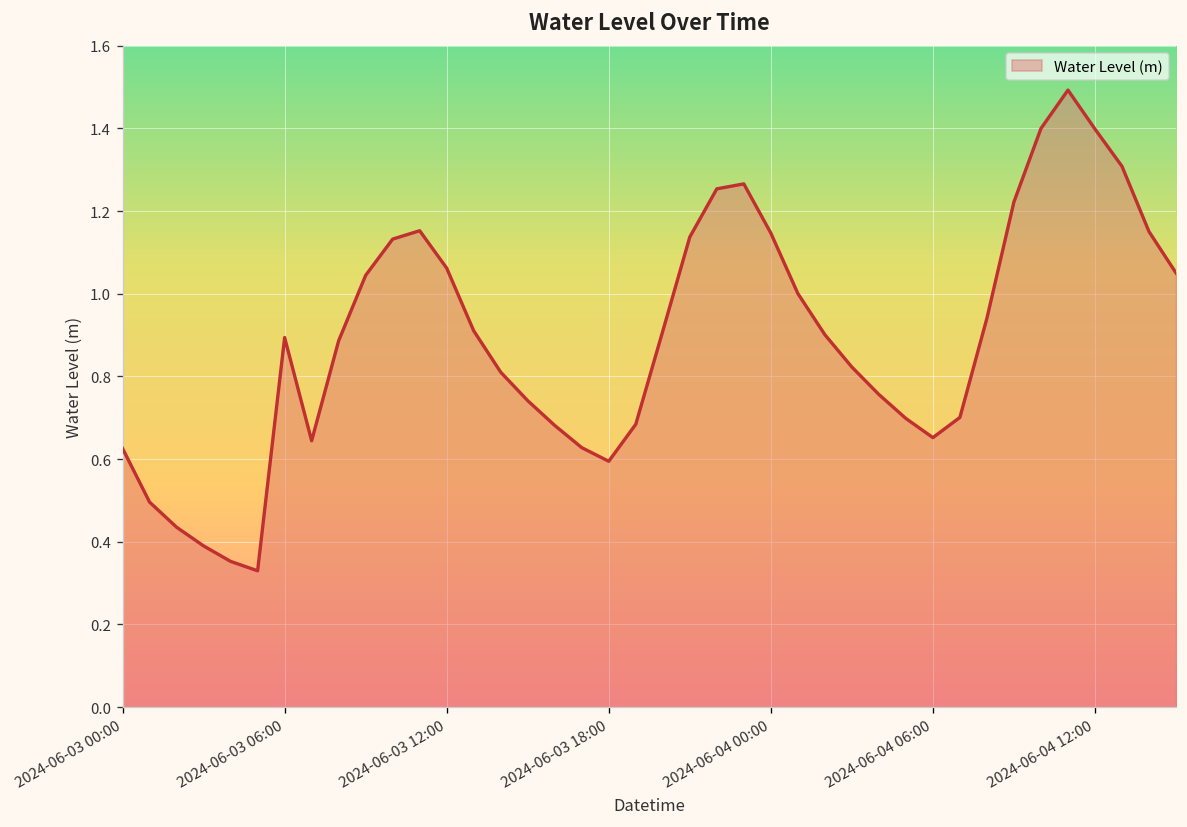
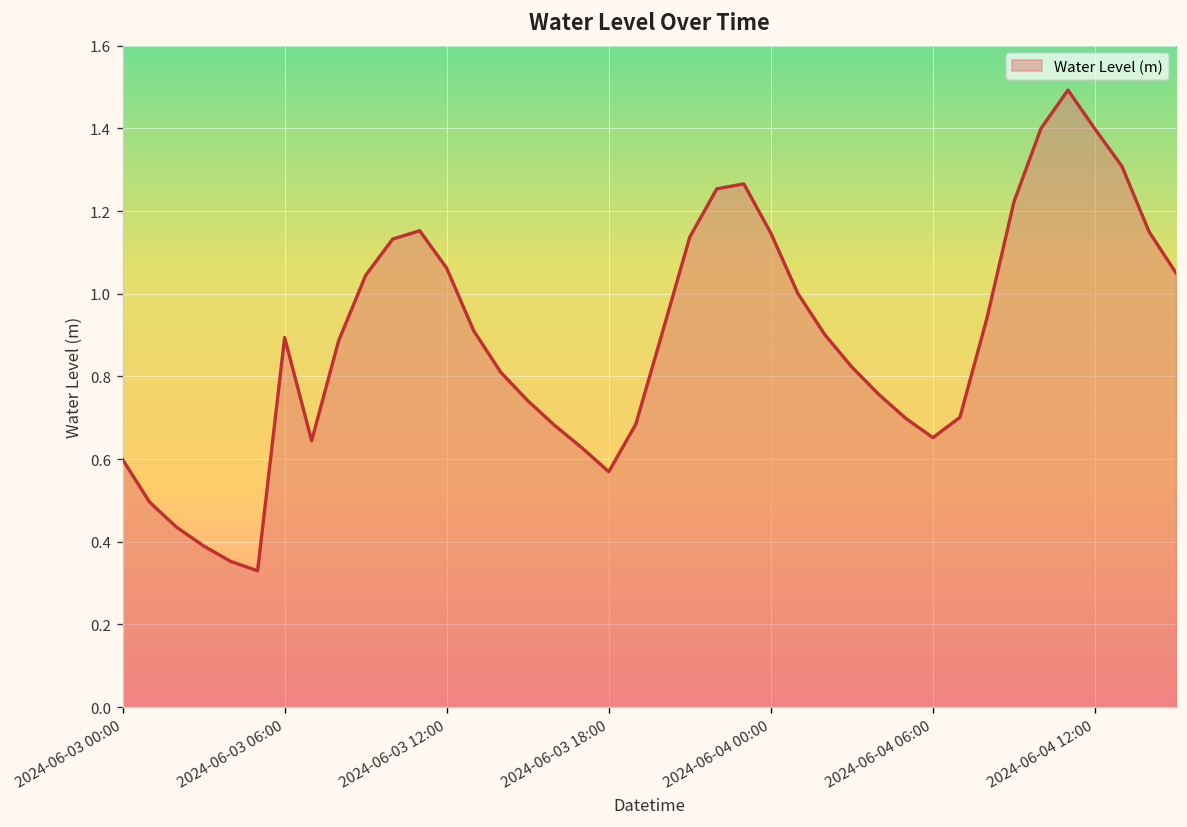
  {
-   "2024-06-03 00:00": 0.63,
+   "2024-06-03 00:00": 0.60,
    "2024-06-03 06:00": 0.89,
    "2024-06-03 12:00": 1.06,
-   "2024-06-03 18:00": 0.59,
+   "2024-06-03 18:00": 0.57,
    "2024-06-04 00:00": 1.15,
    "2024-06-04 06:00": 0.65,
    "2024-06-04 12:00": 1.40
  }
